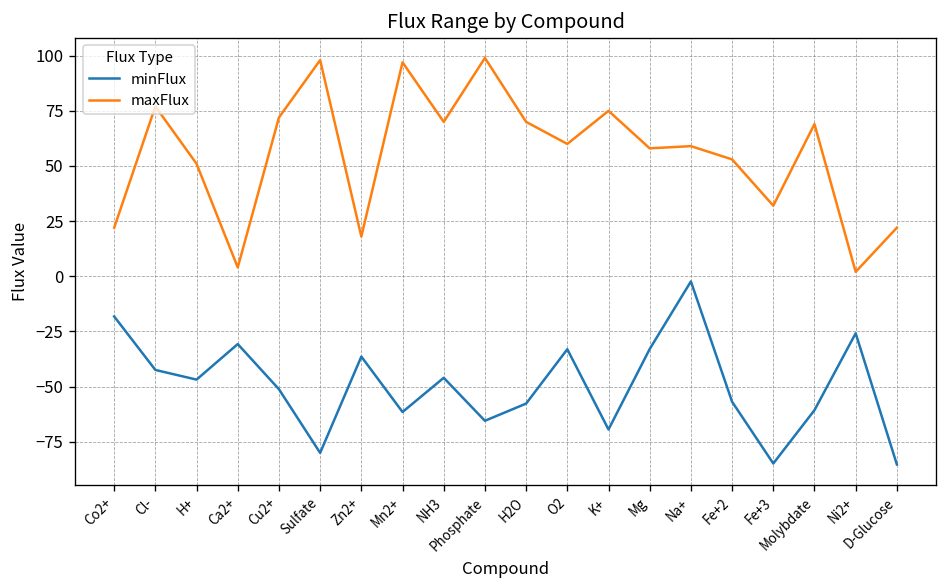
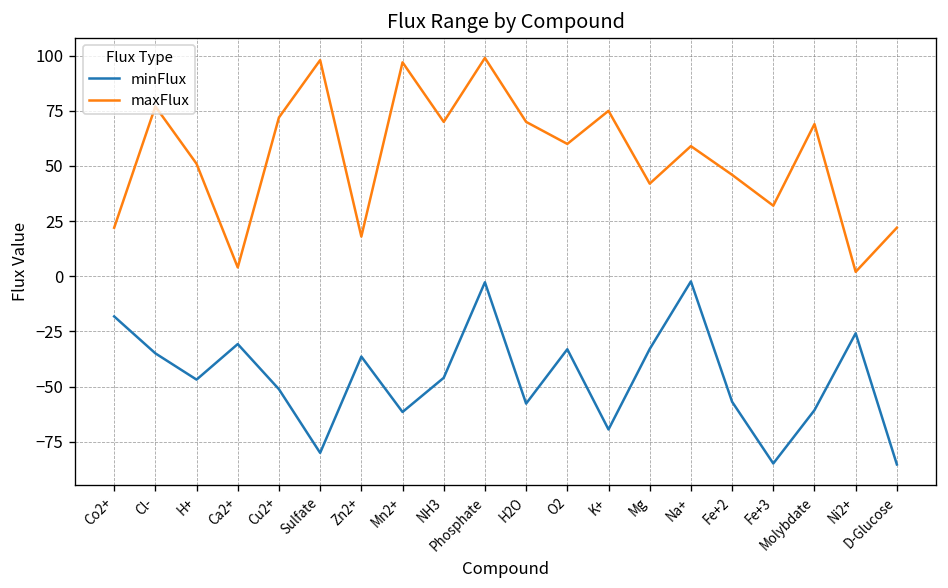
  {
    "minFlux": {
      "Co2+": -18,
-     "Cl-": -42,
+     "Cl-": -35,
      "H+": -47,
      "Ca2+": -31,
      "Cu2+": -51,
      "Sulfate": -80,
      "Zn2+": -36,
      "Mn2+": -62,
      "NH3": -46,
-     "Phosphate": -66,
+     "Phosphate": -3,
      "H2O": -58,
      "O2": -33,
      "K+": -69,
      "Mg": -33,
      "Na+": -2,
      "Fe+2": -57,
      "Fe+3": -85,
      "Molybdate": -61,
      "Ni2+": -26,
      "D-Glucose": -85
    },
    "maxFlux": {
      "Co2+": 22,
      "H+": 51,
      "Ca2+": 4,
      "Cu2+": 72,
      "Sulfate": 98,
      "Zn2+": 18,
      "Mn2+": 97,
      "NH3": 70,
      "Phosphate": 99,
      "H2O": 70,
      "O2": 60,
      "K+": 75,
-     "Mg": 58,
+     "Mg": 42,
      "Na+": 59,
-     "Fe+2": 53,
+     "Fe+2": 46,
      "Fe+3": 32,
      "Molybdate": 69,
      "Ni2+": 2,
      "D-Glucose": 22
    }
  }
